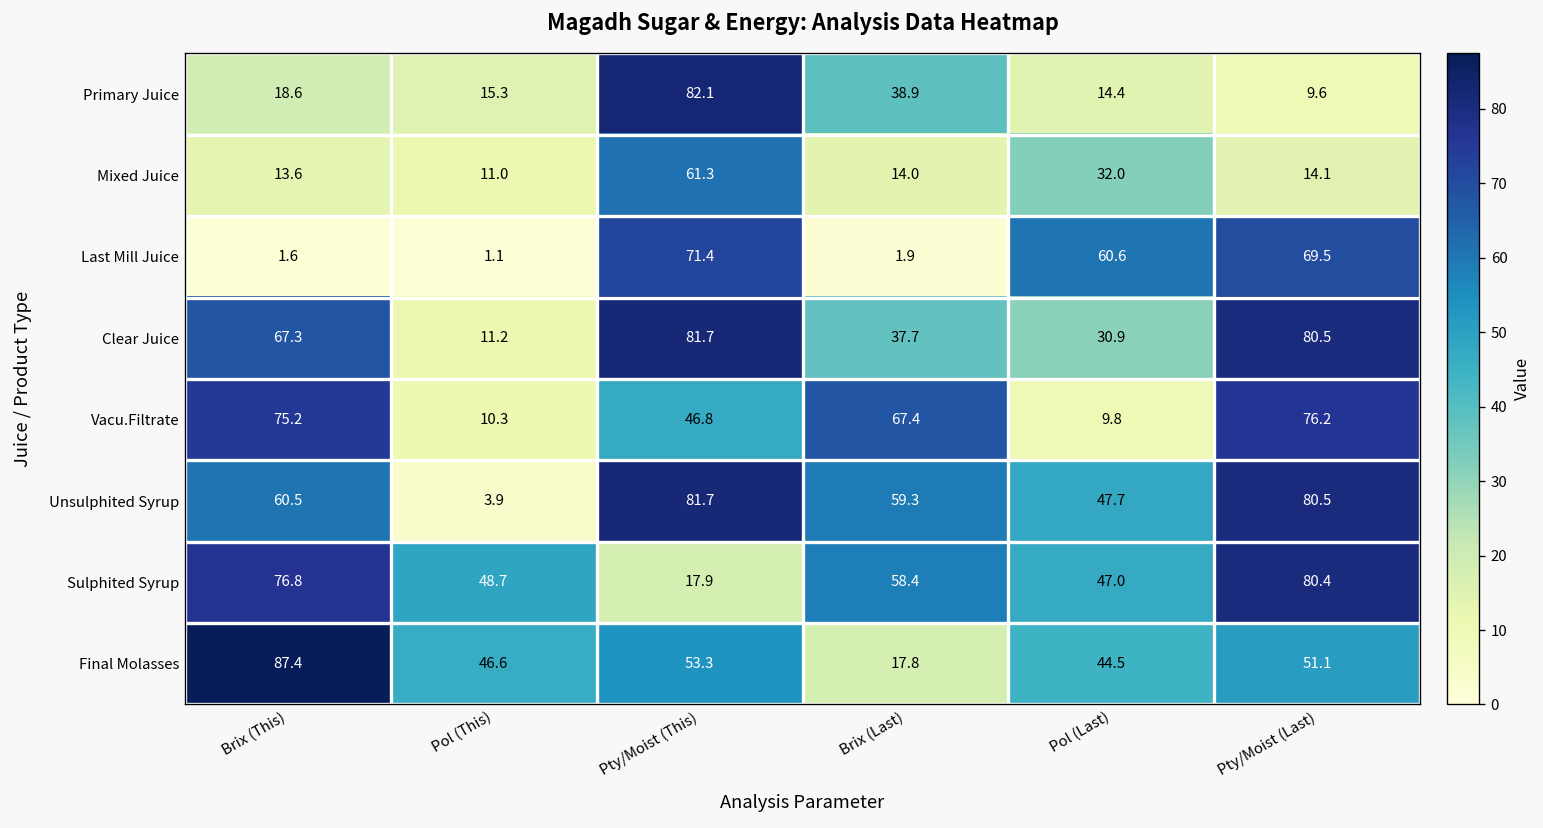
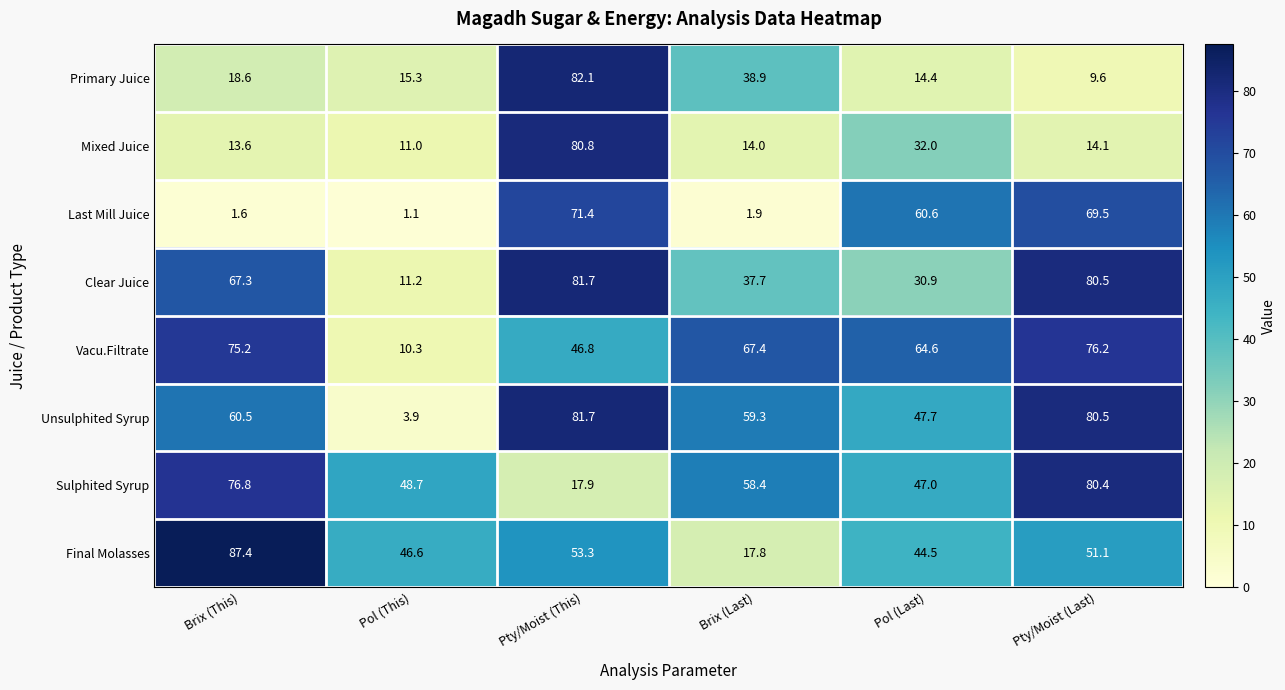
  {
    "Primary Juice": {
      "Brix (This)": 18.6,
      "Pol (This)": 15.3,
      "Pty/Moist (This)": 82.1,
      "Brix (Last)": 38.9,
      "Pol (Last)": 14.4,
      "Pty/Moist (Last)": 9.6
    },
    "Mixed Juice": {
      "Brix (This)": 13.6,
      "Pol (This)": 11.0,
-     "Pty/Moist (This)": 61.3,
+     "Pty/Moist (This)": 80.8,
      "Brix (Last)": 14.0,
      "Pol (Last)": 32.0,
      "Pty/Moist (Last)": 14.1
    },
    "Last Mill Juice": {
      "Brix (This)": 1.6,
      "Pol (This)": 1.1,
      "Pty/Moist (This)": 71.4,
      "Brix (Last)": 1.9,
      "Pol (Last)": 60.6,
      "Pty/Moist (Last)": 69.5
    },
    "Clear Juice": {
      "Brix (This)": 67.3,
      "Pol (This)": 11.2,
      "Pty/Moist (This)": 81.7,
      "Brix (Last)": 37.7,
      "Pol (Last)": 30.9,
      "Pty/Moist (Last)": 80.5
    },
    "Vacu.Filtrate": {
      "Brix (This)": 75.2,
      "Pol (This)": 10.3,
      "Pty/Moist (This)": 46.8,
      "Brix (Last)": 67.4,
-     "Pol (Last)": 9.8,
+     "Pol (Last)": 64.6,
      "Pty/Moist (Last)": 76.2
    },
    "Unsulphited Syrup": {
      "Brix (This)": 60.5,
      "Pol (This)": 3.9,
      "Pty/Moist (This)": 81.7,
      "Brix (Last)": 59.3,
      "Pol (Last)": 47.7,
      "Pty/Moist (Last)": 80.5
    },
    "Sulphited Syrup": {
      "Brix (This)": 76.8,
      "Pol (This)": 48.7,
      "Pty/Moist (This)": 17.9,
      "Brix (Last)": 58.4,
      "Pol (Last)": 47.0,
      "Pty/Moist (Last)": 80.4
    },
    "Final Molasses": {
      "Brix (This)": 87.4,
      "Pol (This)": 46.6,
      "Pty/Moist (This)": 53.3,
      "Brix (Last)": 17.8,
      "Pol (Last)": 44.5,
      "Pty/Moist (Last)": 51.1
    }
  }
